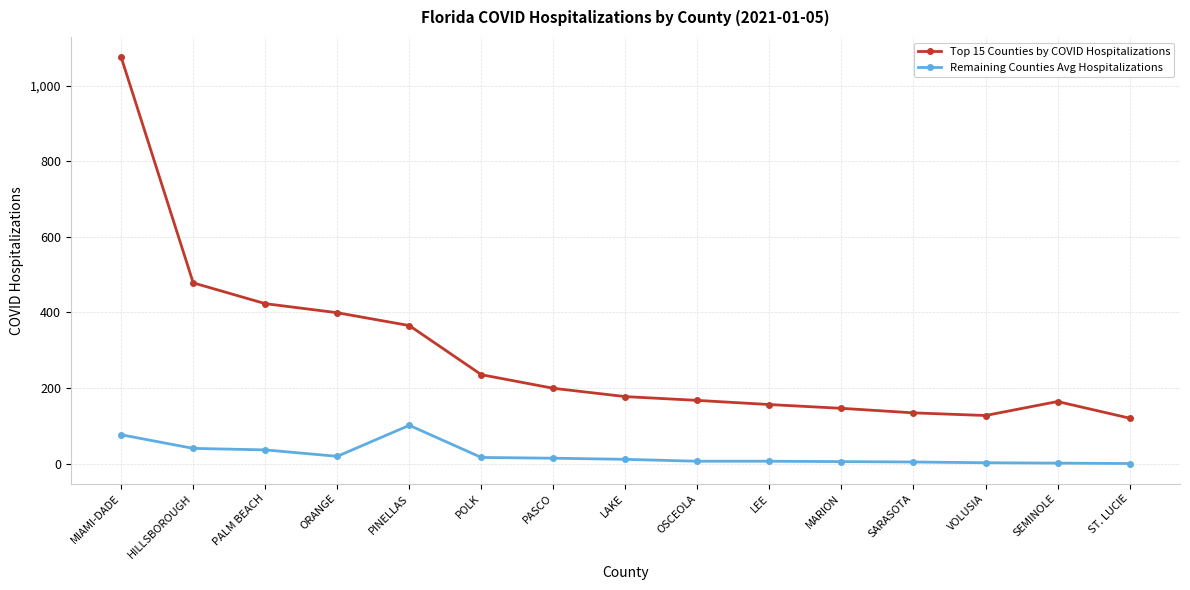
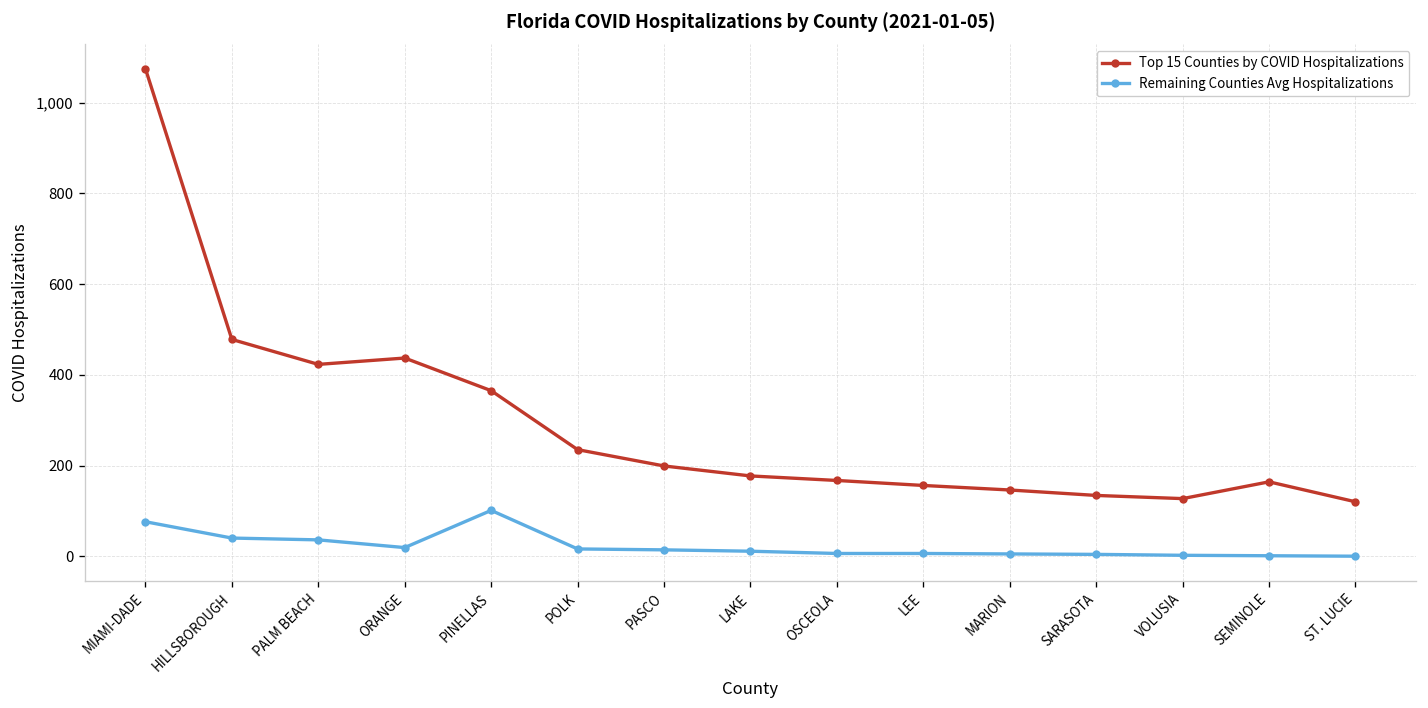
  {
    "Top 15 Counties by COVID Hospitalizations": {
      "MIAMI-DADE": "1,080",
      "HILLSBOROUGH": "480",
      "PALM BEACH": "420",
-     "ORANGE": "400",
+     "ORANGE": "440",
      "PINELLAS": "370",
      "POLK": "240",
      "PASCO": "200",
      "LAKE": "180",
      "OSCEOLA": "170",
      "LEE": "160",
      "MARION": "150",
      "SARASOTA": "130",
      "VOLUSIA": "130",
      "SEMINOLE": "160",
      "ST. LUCIE": "120"
    },
    "Remaining Counties Avg Hospitalizations": {
      "MIAMI-DADE": "80",
      "HILLSBOROUGH": "40",
      "PALM BEACH": "40",
      "ORANGE": "20",
      "PINELLAS": "100",
      "POLK": "20",
      "PASCO": "10",
      "LAKE": "10",
      "OSCEOLA": "10",
      "LEE": "10",
      "MARION": "10",
      "SARASOTA": "0",
      "VOLUSIA": "0",
      "SEMINOLE": "0",
      "ST. LUCIE": "0"
    }
  }
